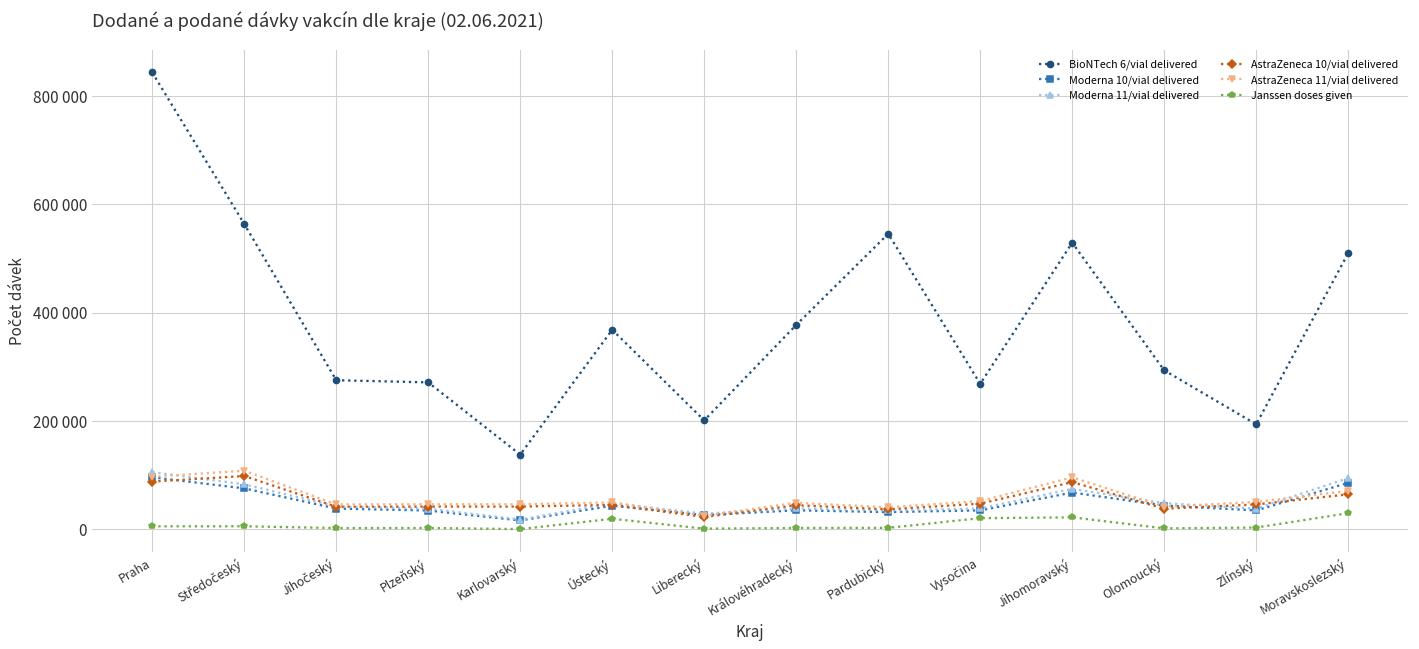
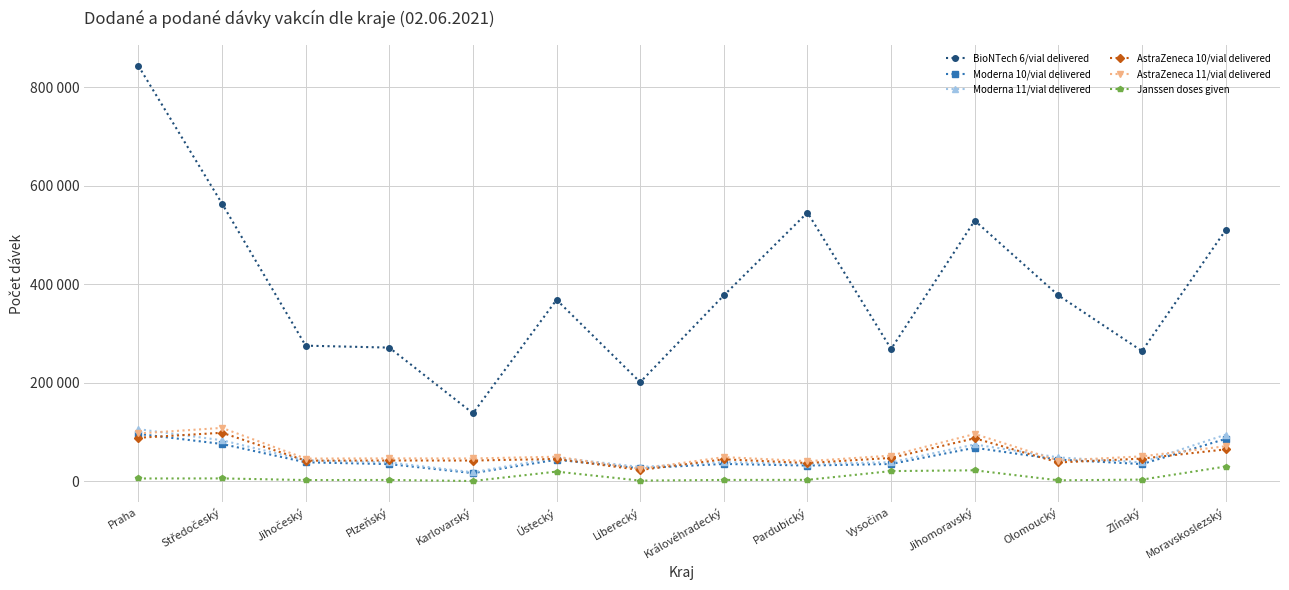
  {
    "BioNTech 6/vial delivered": {
      "Praha": 840000,
      "Středočeský": 560000,
      "Jihočeský": 280000,
      "Plzeňský": 270000,
      "Karlovarský": 140000,
      "Ústecký": 370000,
      "Liberecký": 200000,
      "Královéhradecký": 380000,
      "Pardubický": 550000,
      "Vysočina": 270000,
      "Jihomoravský": 530000,
-     "Olomoucký": 290000,
-     "Zlínský": 190000,
+     "Olomoucký": 380000,
+     "Zlínský": 260000,
      "Moravskoslezský": 510000
    },
    "Moderna 10/vial delivered": {
      "Středočeský": 80000,
      "Jihomoravský": 70000,
      "Moravskoslezský": 90000
    },
    "Moderna 11/vial delivered": {
      "Praha": 110000,
      "Středočeský": 80000,
      "Jihomoravský": 70000,
      "Moravskoslezský": 90000
    },
    "AstraZeneca 10/vial delivered": {
      "Praha": 90000,
      "Středočeský": 100000,
      "Jihomoravský": 90000,
      "Moravskoslezský": 60000
    },
    "AstraZeneca 11/vial delivered": {
      "Středočeský": 110000,
      "Jihomoravský": 100000,
      "Moravskoslezský": 70000
    },
    "Janssen doses given": {
      "Praha": 10000,
      "Středočeský": 10000,
      "Jihočeský": 0,
      "Plzeňský": 0,
      "Karlovarský": 0,
      "Ústecký": 20000,
      "Liberecký": 0,
      "Královéhradecký": 0,
      "Pardubický": 0,
      "Vysočina": 20000,
      "Jihomoravský": 20000,
      "Olomoucký": 0,
      "Zlínský": 0,
      "Moravskoslezský": 30000
    }
  }
